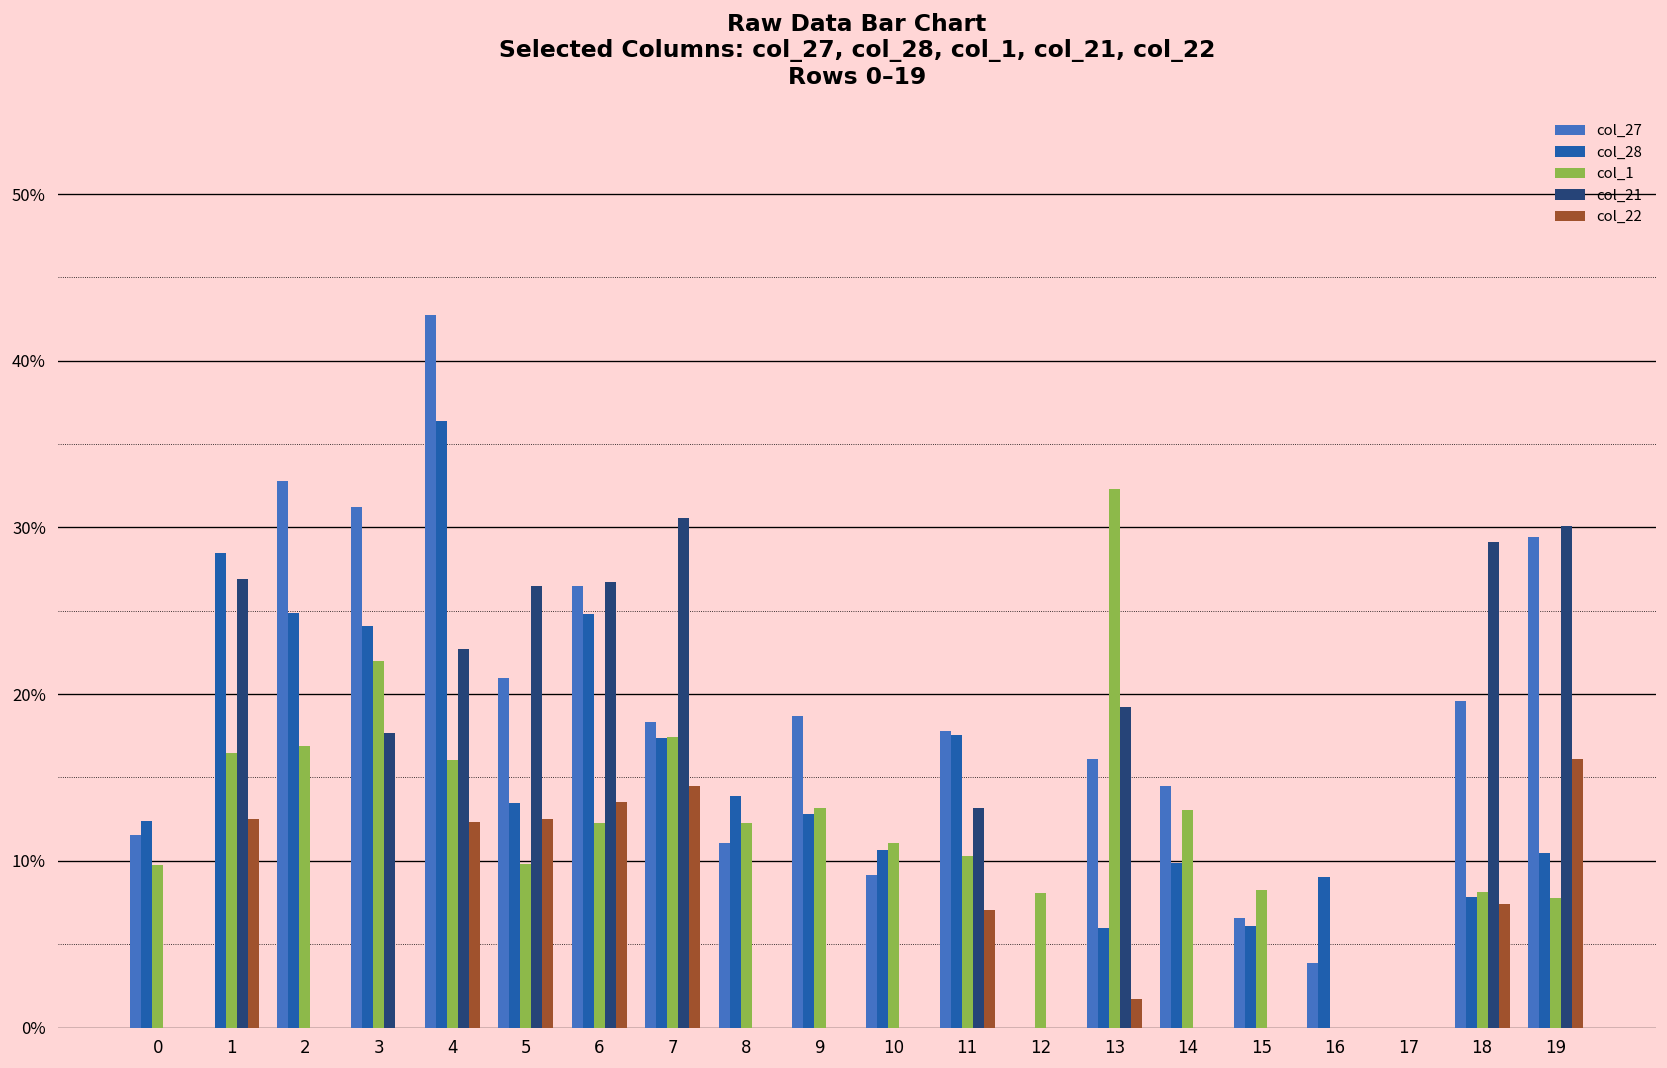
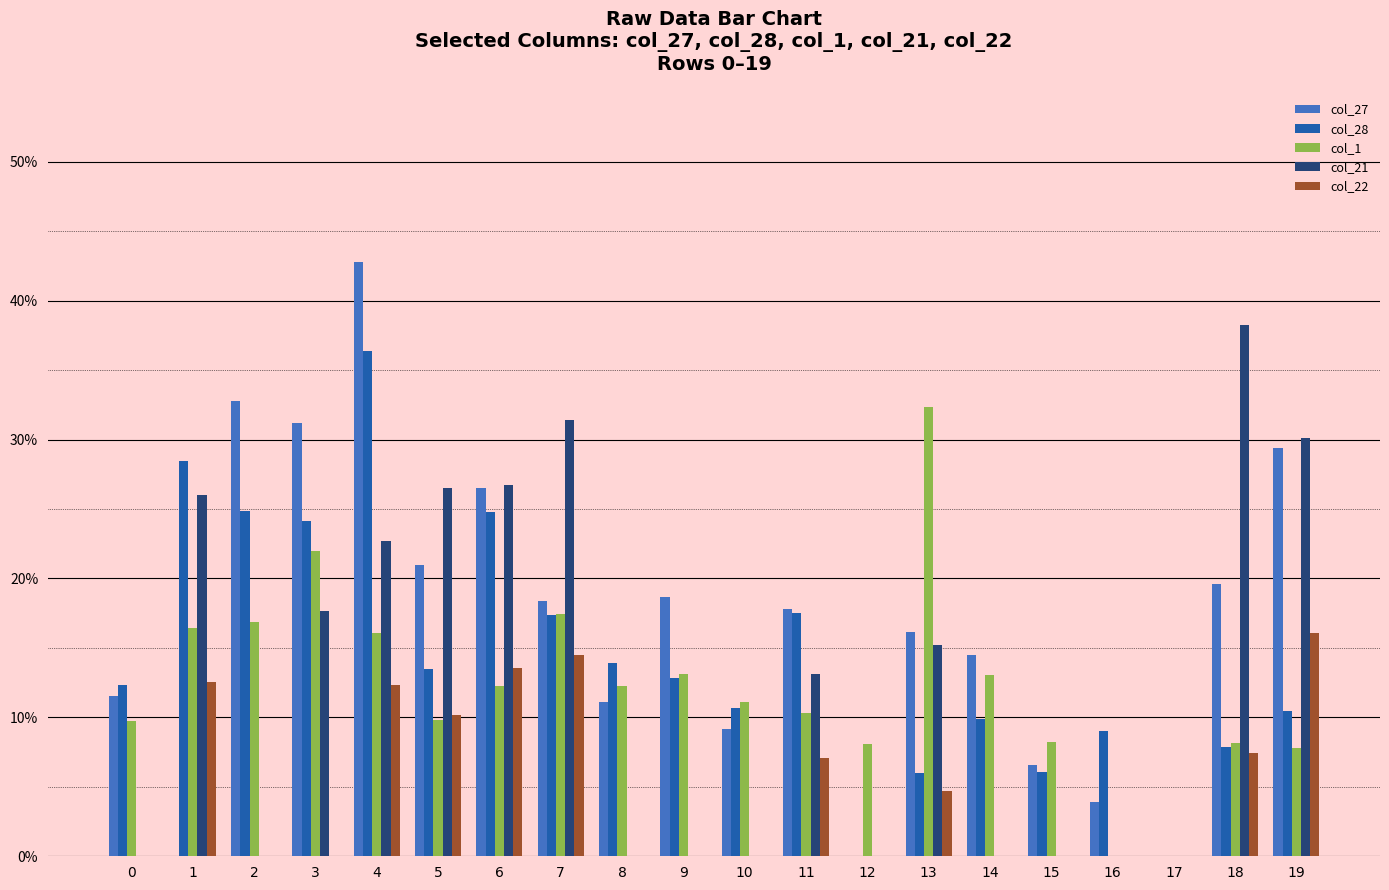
  {
    "col_1": {
      "0": "9.7%",
      "1": "16.5%",
      "2": "16.9%",
      "3": "22.0%",
      "4": "16.0%",
      "5": "9.8%",
      "6": "12.2%",
      "7": "17.4%",
      "8": "12.3%",
      "9": "13.1%",
      "10": "11.1%",
      "11": "10.3%",
      "12": "8.1%",
      "13": "32.3%",
      "14": "13.0%",
      "15": "8.3%",
      "16": "0.0%",
      "17": "0.0%",
      "18": "8.1%",
      "19": "7.8%"
    },
    "col_21": {
      "0": "0.0%",
-     "1": "26.9%",
+     "1": "26.0%",
      "2": "0.0%",
      "3": "17.7%",
      "4": "22.7%",
      "5": "26.5%",
      "6": "26.7%",
-     "7": "30.6%",
+     "7": "31.4%",
      "8": "0.0%",
      "9": "0.0%",
      "10": "0.0%",
      "11": "13.2%",
      "12": "0.0%",
-     "13": "19.2%",
+     "13": "15.2%",
      "14": "0.0%",
      "15": "0.0%",
      "16": "0.0%",
      "17": "0.0%",
-     "18": "29.1%",
+     "18": "38.3%",
      "19": "30.1%"
    },
    "col_22": {
      "0": "0.0%",
      "1": "12.5%",
      "2": "0.0%",
      "3": "0.0%",
      "4": "12.3%",
-     "5": "12.5%",
+     "5": "10.2%",
      "6": "13.6%",
      "7": "14.5%",
      "8": "0.0%",
      "9": "0.0%",
      "10": "0.0%",
      "11": "7.1%",
      "12": "0.0%",
-     "13": "1.7%",
+     "13": "4.7%",
      "14": "0.0%",
      "15": "0.0%",
      "16": "0.0%",
      "17": "0.0%",
      "18": "7.4%",
      "19": "16.1%"
    }
  }
